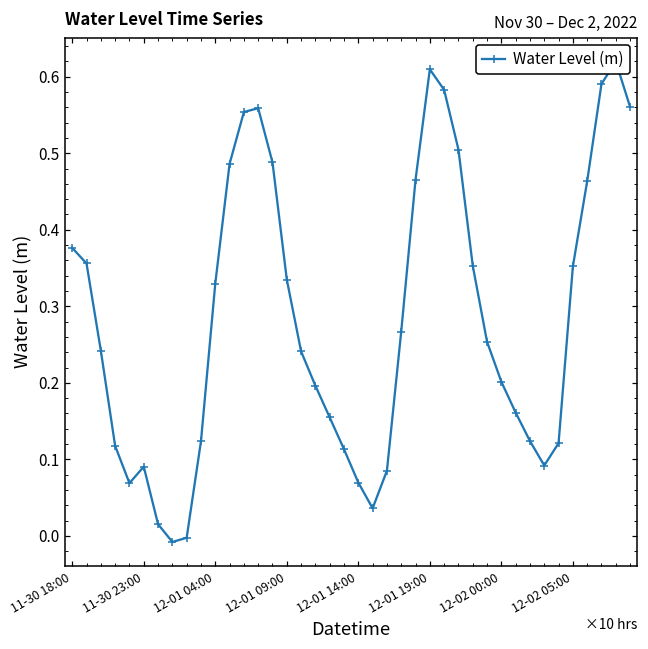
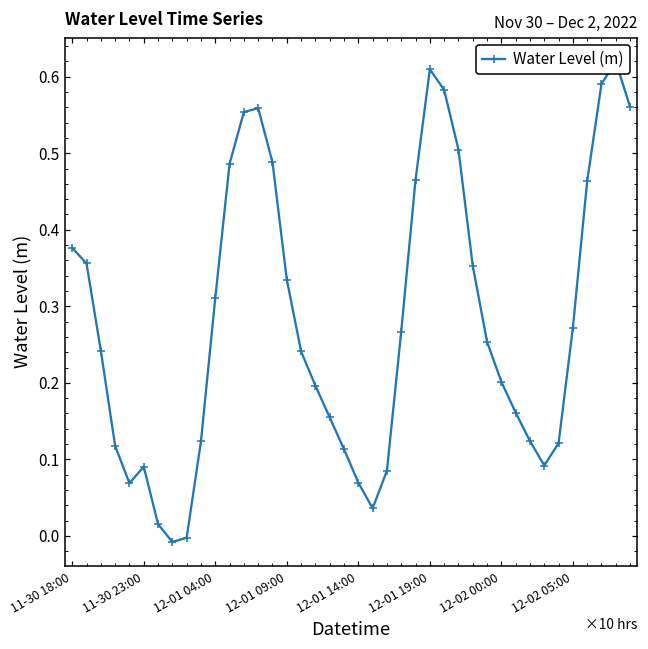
  {
    "11-30 18:00": 0.38,
    "11-30 23:00": 0.09,
-   "12-01 04:00": 0.33,
+   "12-01 04:00": 0.31,
    "12-01 09:00": 0.33,
    "12-01 14:00": 0.07,
    "12-01 19:00": 0.61,
    "12-02 00:00": 0.20,
-   "12-02 05:00": 0.35
+   "12-02 05:00": 0.27
  }
